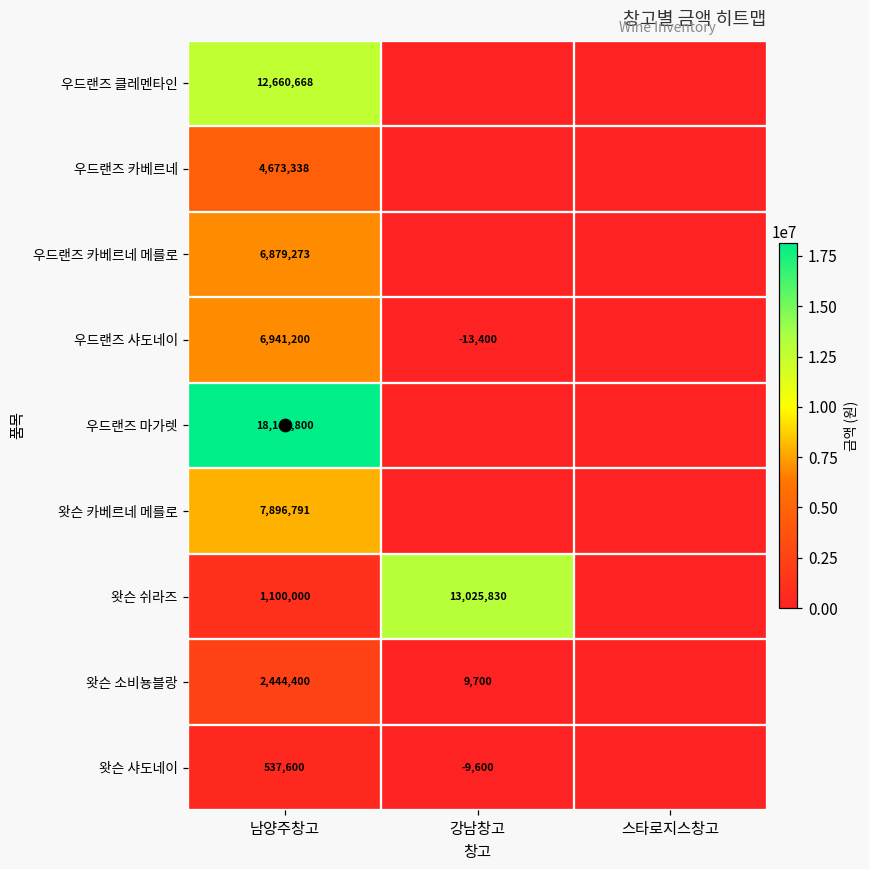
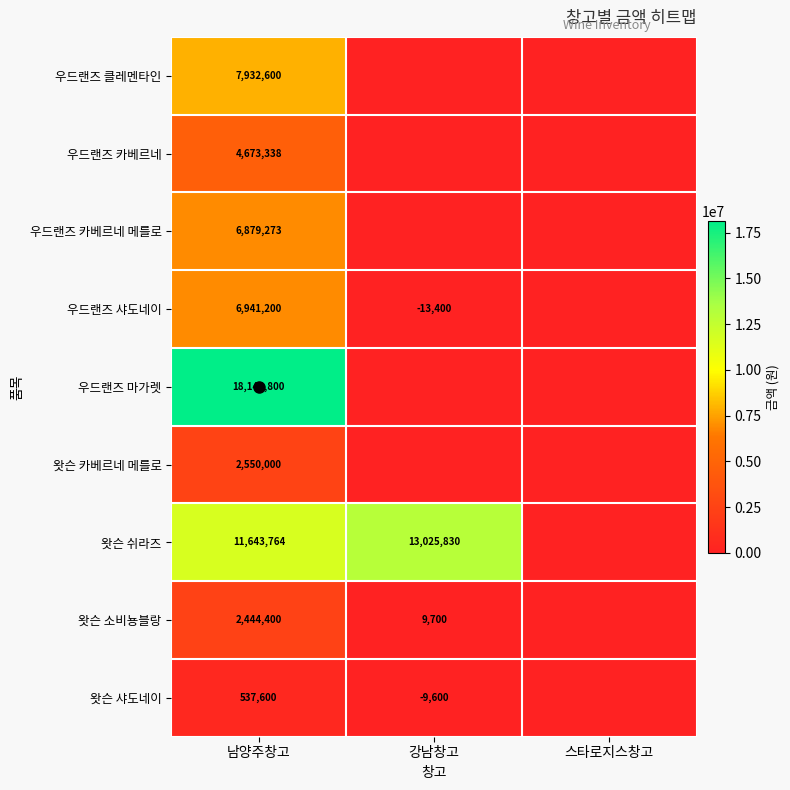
  {
    "우드랜즈 클레멘타인": {
-     "남양주창고": "12,660,668"
+     "남양주창고": "7,932,600"
    },
    "우드랜즈 카베르네": {
      "남양주창고": "4,673,338"
    },
    "우드랜즈 카베르네 메를로": {
      "남양주창고": "6,879,273"
    },
    "우드랜즈 샤도네이": {
      "남양주창고": "6,941,200",
      "강남창고": "-13,400"
    },
    "왓슨 카베르네 메를로": {
-     "남양주창고": "7,896,791"
+     "남양주창고": "2,550,000"
    },
    "왓슨 쉬라즈": {
-     "남양주창고": "1,100,000",
+     "남양주창고": "11,643,764",
      "강남창고": "13,025,830"
    },
    "왓슨 소비뇽블랑": {
      "남양주창고": "2,444,400",
      "강남창고": "9,700"
    },
    "왓슨 샤도네이": {
      "남양주창고": "537,600",
      "강남창고": "-9,600"
    }
  }
